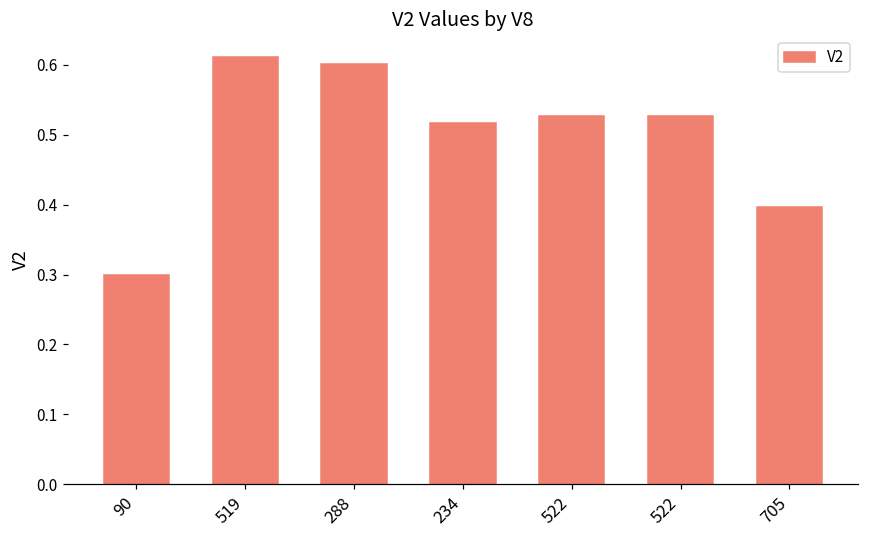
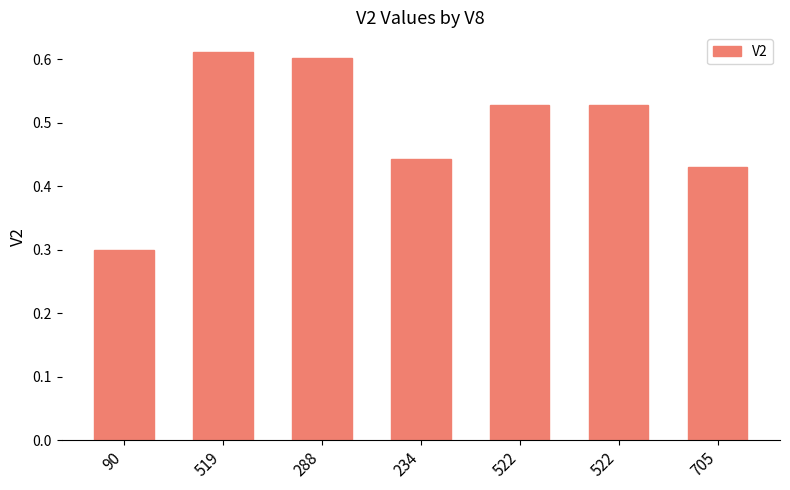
  {
    "90": 0.30,
    "519": 0.61,
    "288": 0.60,
-   "234": 0.52,
-   "705": 0.40
+   "234": 0.44,
+   "705": 0.43
  }
